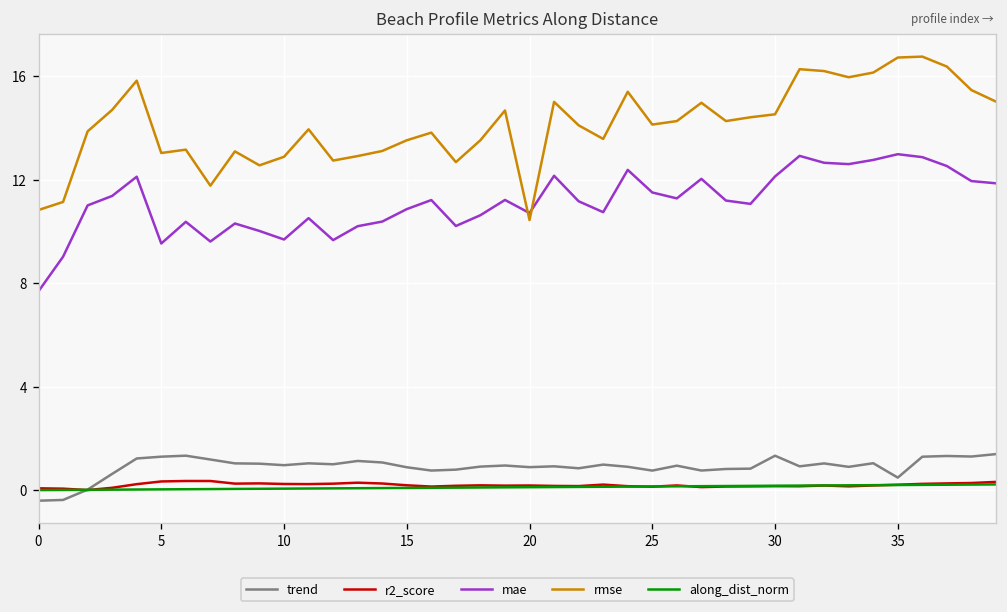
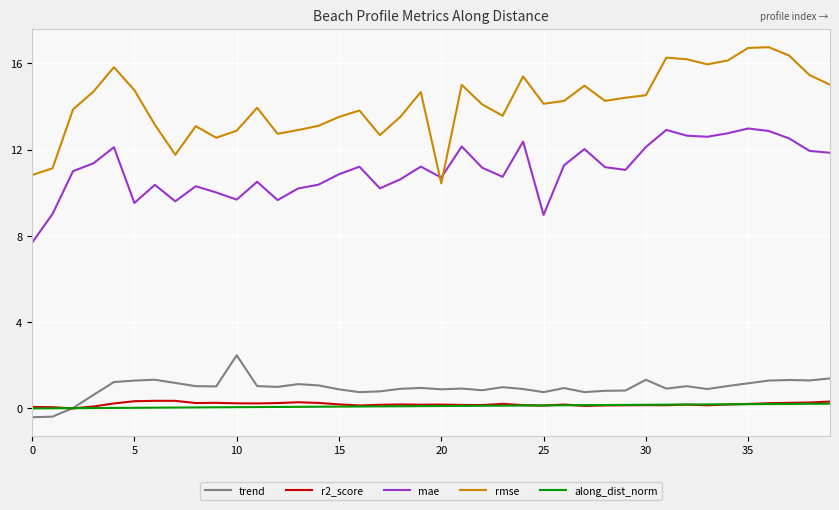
  {
    "trend": {
      "0": -0.4,
      "5": 1.3,
-     "10": 1.0,
+     "10": 2.5,
      "15": 0.9,
      "20": 0.9,
      "25": 0.8,
      "30": 1.3,
-     "35": 0.5
+     "35": 1.2
    },
    "r2_score": {
      "5": 0.3,
      "10": 0.2
    },
    "mae": {
      "0": 7.7,
      "5": 9.5,
      "10": 9.7,
      "15": 10.9,
      "20": 10.7,
-     "25": 11.5,
+     "25": 9.0,
      "30": 12.1,
      "35": 13.0
    },
    "rmse": {
      "0": 10.8,
-     "5": 13.0,
+     "5": 14.8,
      "10": 12.9,
      "15": 13.5,
      "20": 10.4,
      "25": 14.1,
      "30": 14.5,
      "35": 16.7
    },
    "along_dist_norm": {
      "5": 0.0,
      "10": 0.1
    }
  }
